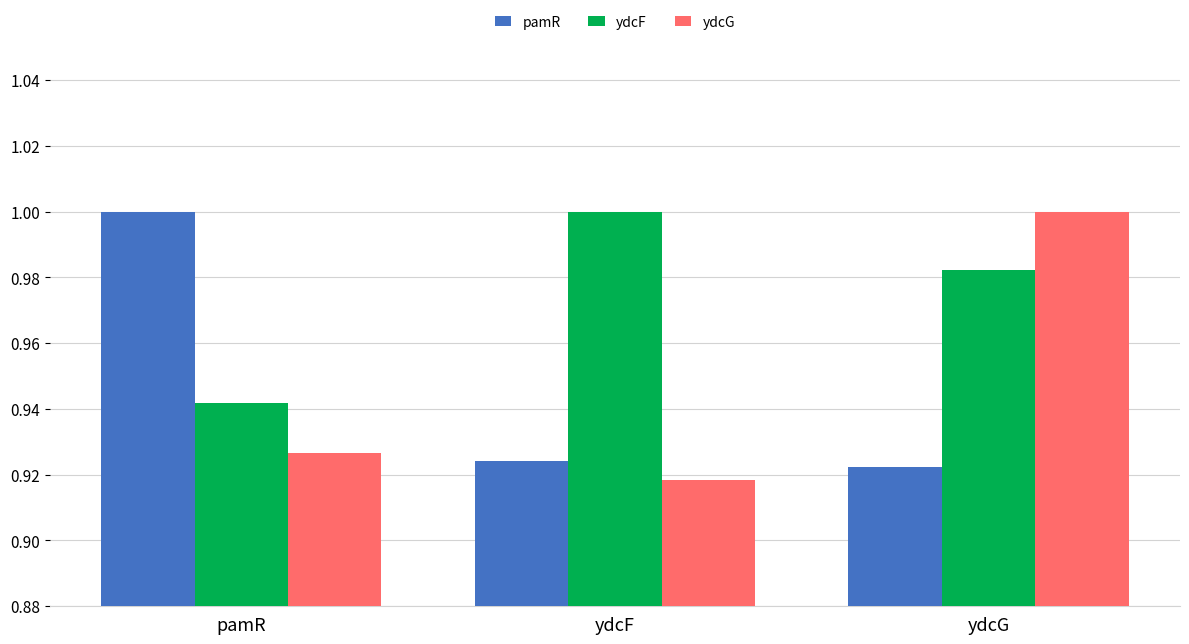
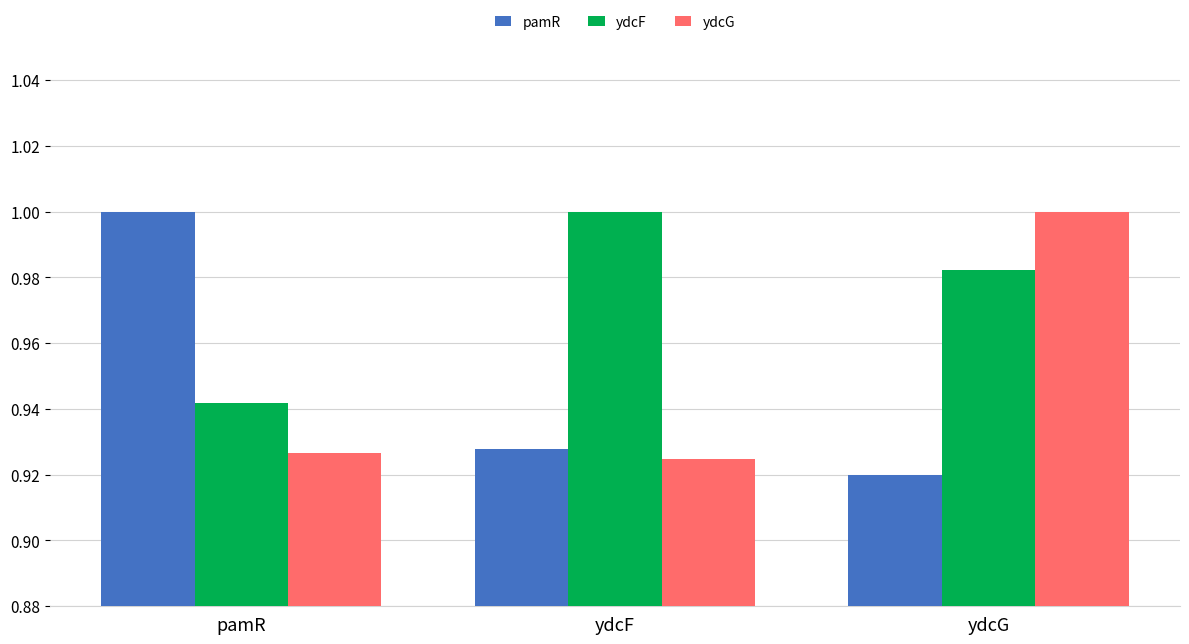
  {
    "pamR": {
      "pamR": 1.000,
-     "ydcF": 0.924,
-     "ydcG": 0.922
+     "ydcF": 0.928,
+     "ydcG": 0.920
    },
    "ydcF": {
      "pamR": 0.942,
      "ydcF": 1.000,
      "ydcG": 0.982
    },
    "ydcG": {
      "pamR": 0.926,
-     "ydcF": 0.918,
+     "ydcF": 0.925,
      "ydcG": 1.000
    }
  }
